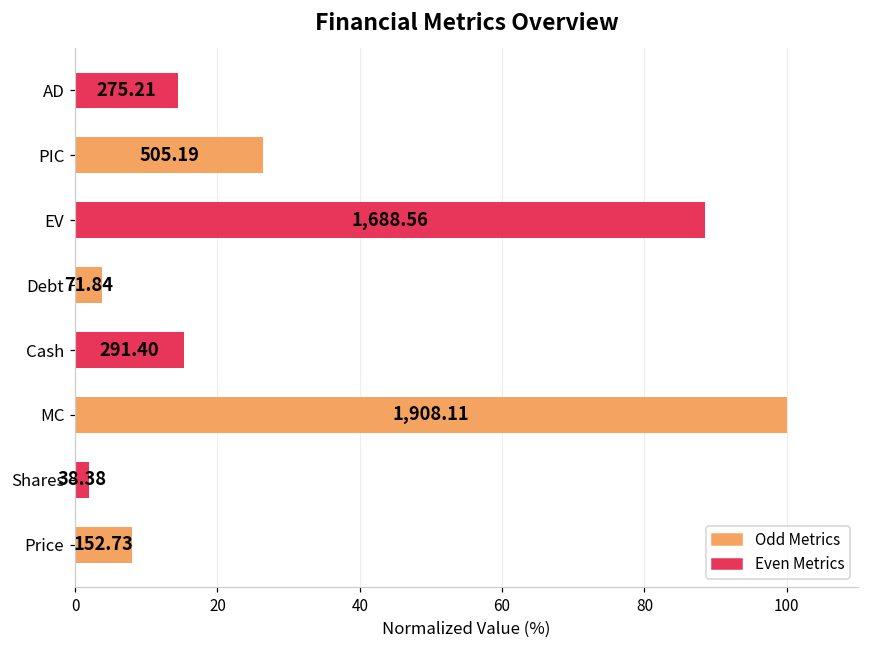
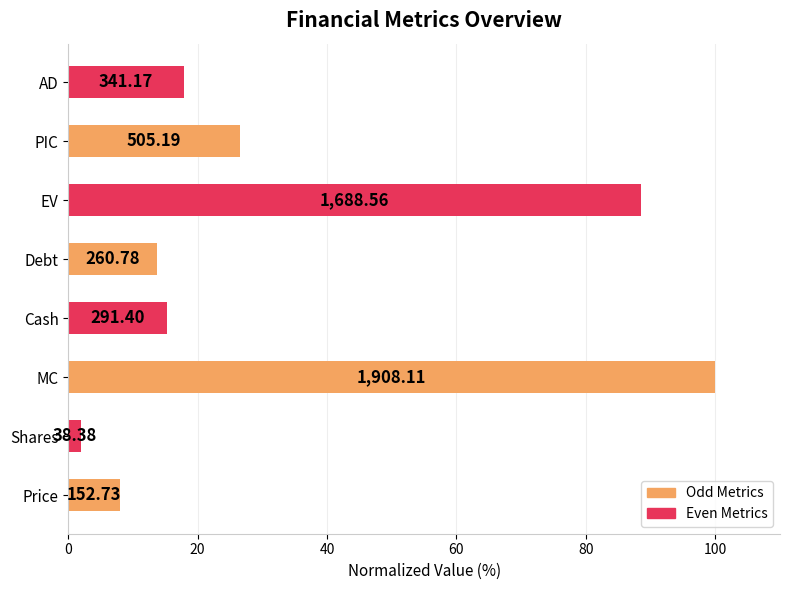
  {
-   "AD": 275.21,
-   "Debt": 71.84
+   "AD": 341.17,
+   "Debt": 260.78
  }
